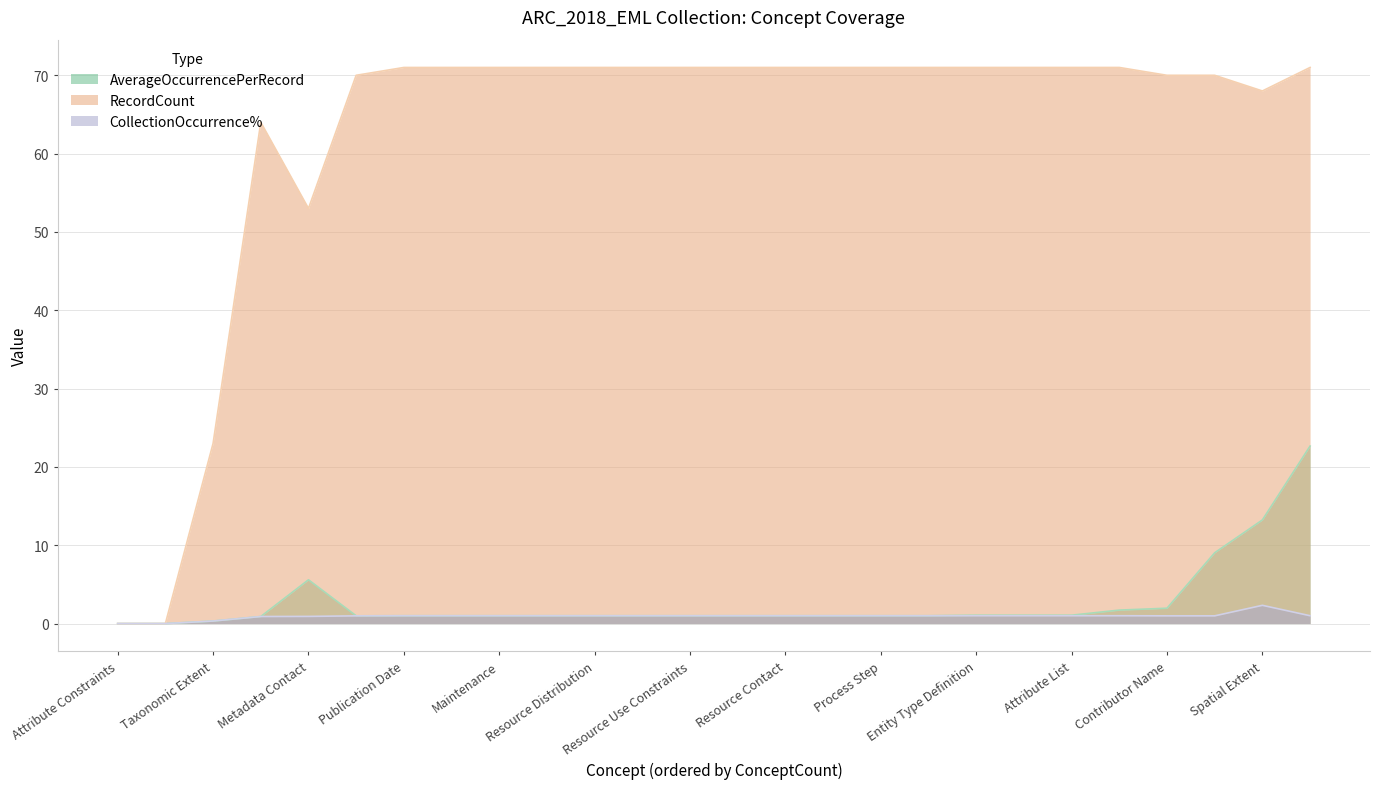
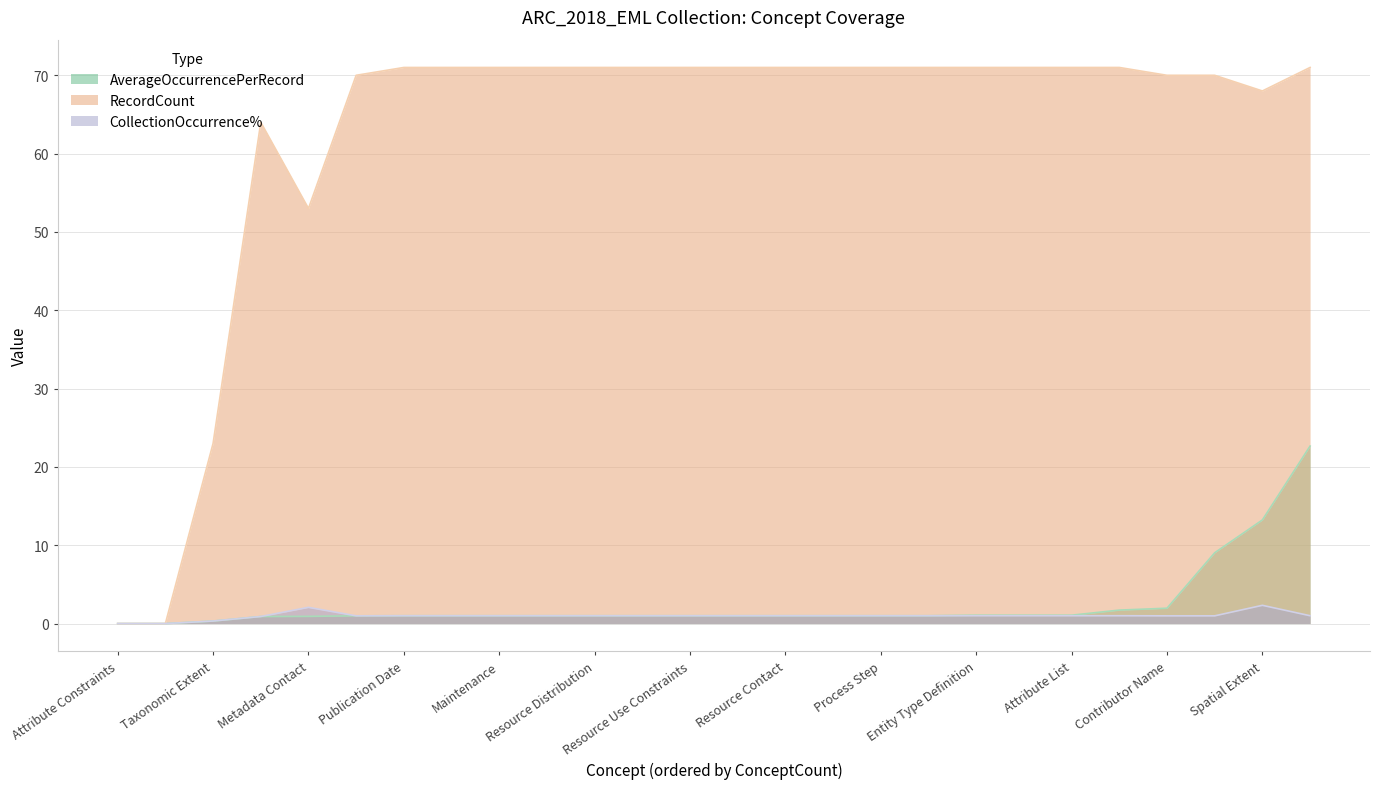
  {
    "AverageOccurrencePerRecord": {
-     "Metadata Contact": 6,
+     "Metadata Contact": 1,
      "Spatial Extent": 13
    },
    "RecordCount": {
      "Metadata Contact": 53,
      "Resource Use Constraints": 71,
      "Resource Contact": 71,
      "Spatial Extent": 68
    },
    "CollectionOccurrence%": {
-     "Metadata Contact": 1,
+     "Metadata Contact": 2,
      "Spatial Extent": 2
    }
  }
